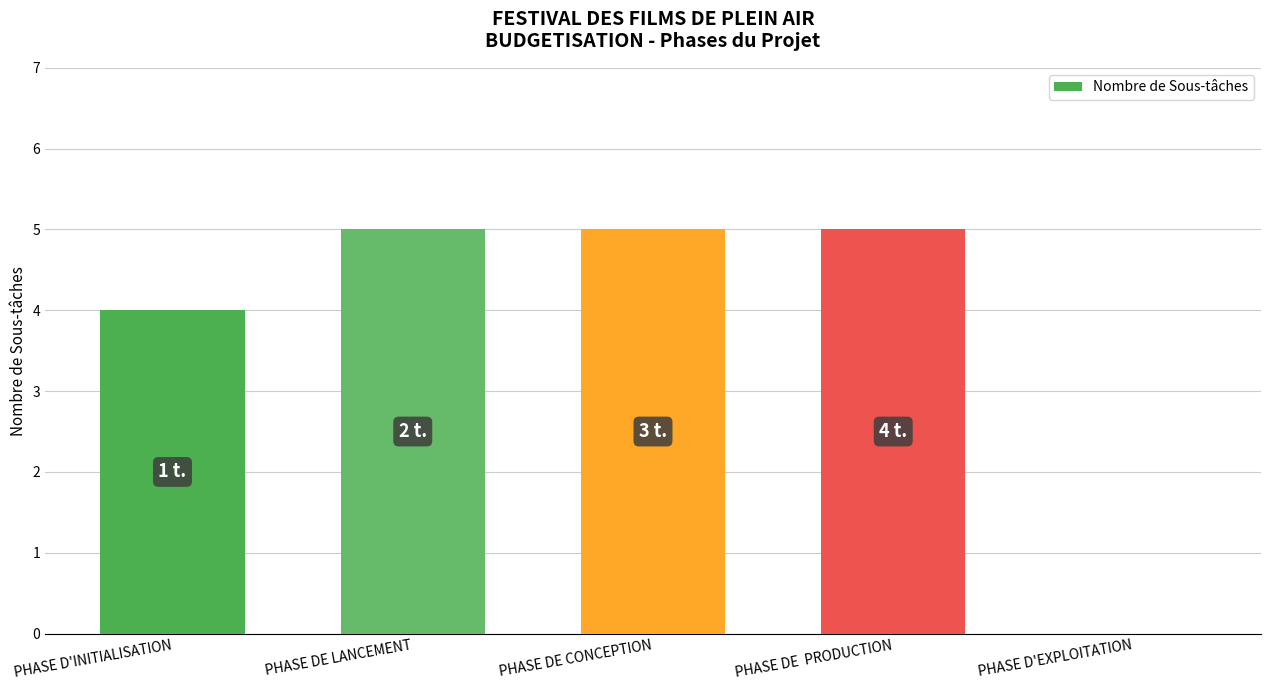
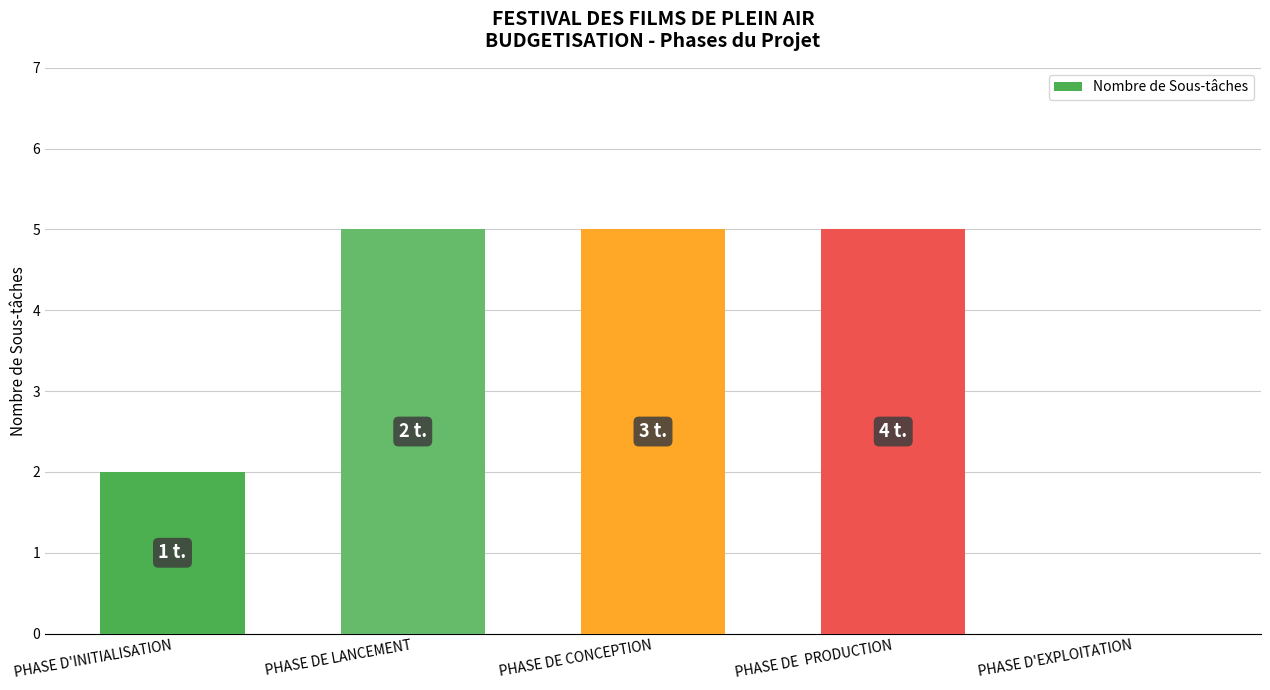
  {
-   "PHASE D'INITIALISATION": 4,
+   "PHASE D'INITIALISATION": 2,
    "PHASE D'EXPLOITATION": 0
  }
